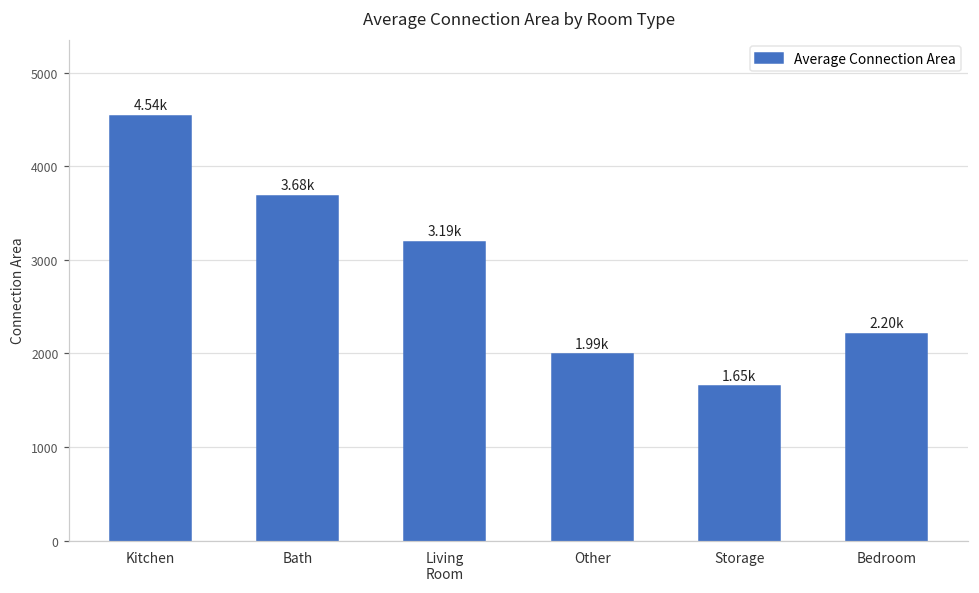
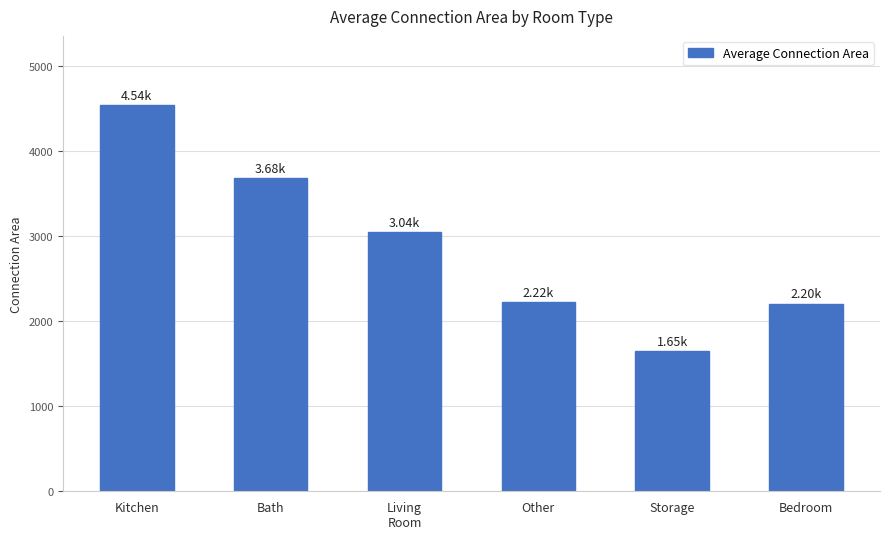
  {
    "Kitchen": "4.54k",
    "Bath": "3.68k",
-   "Living Room": "3.19k",
-   "Other": "1.99k",
+   "Living Room": "3.04k",
+   "Other": "2.22k",
    "Storage": "1.65k",
    "Bedroom": "2.20k"
  }
